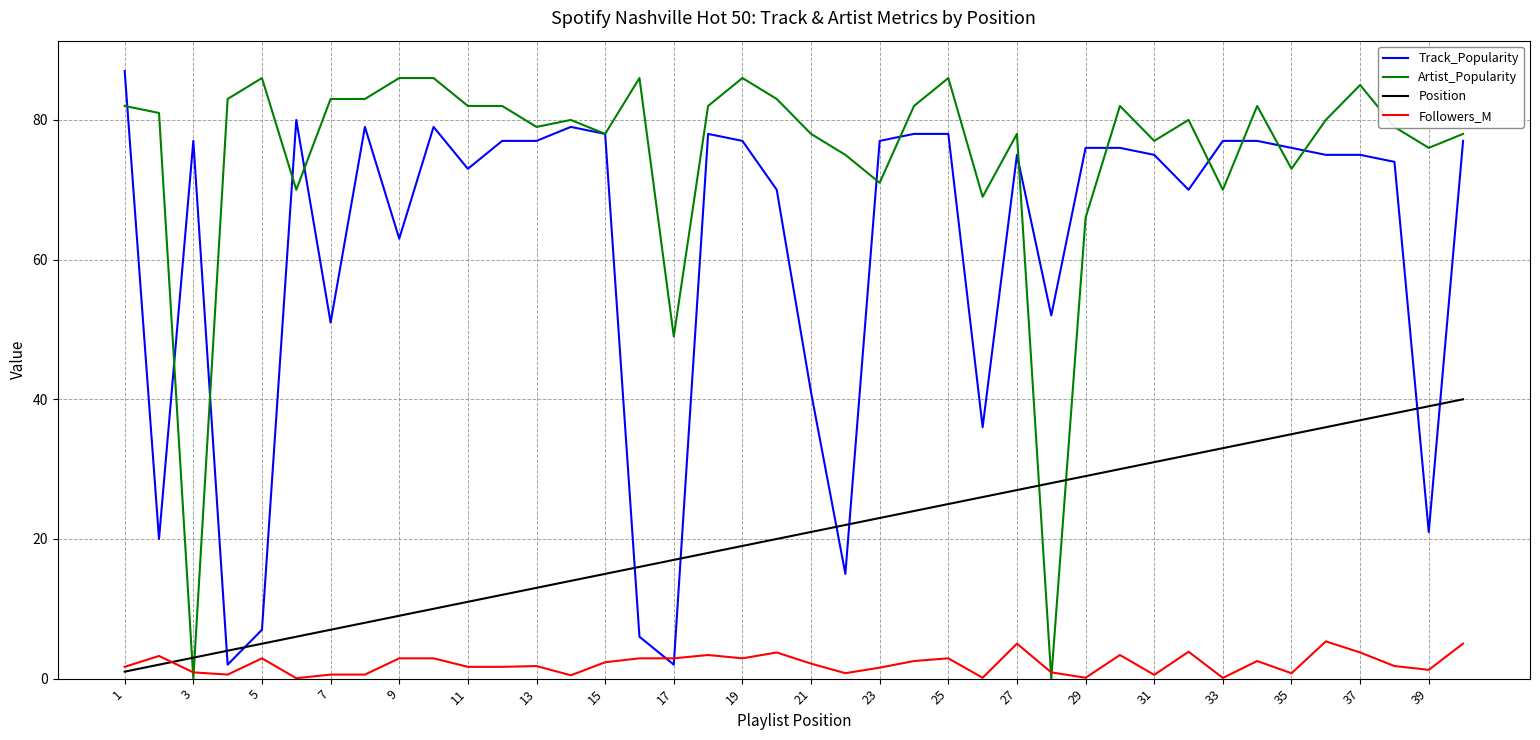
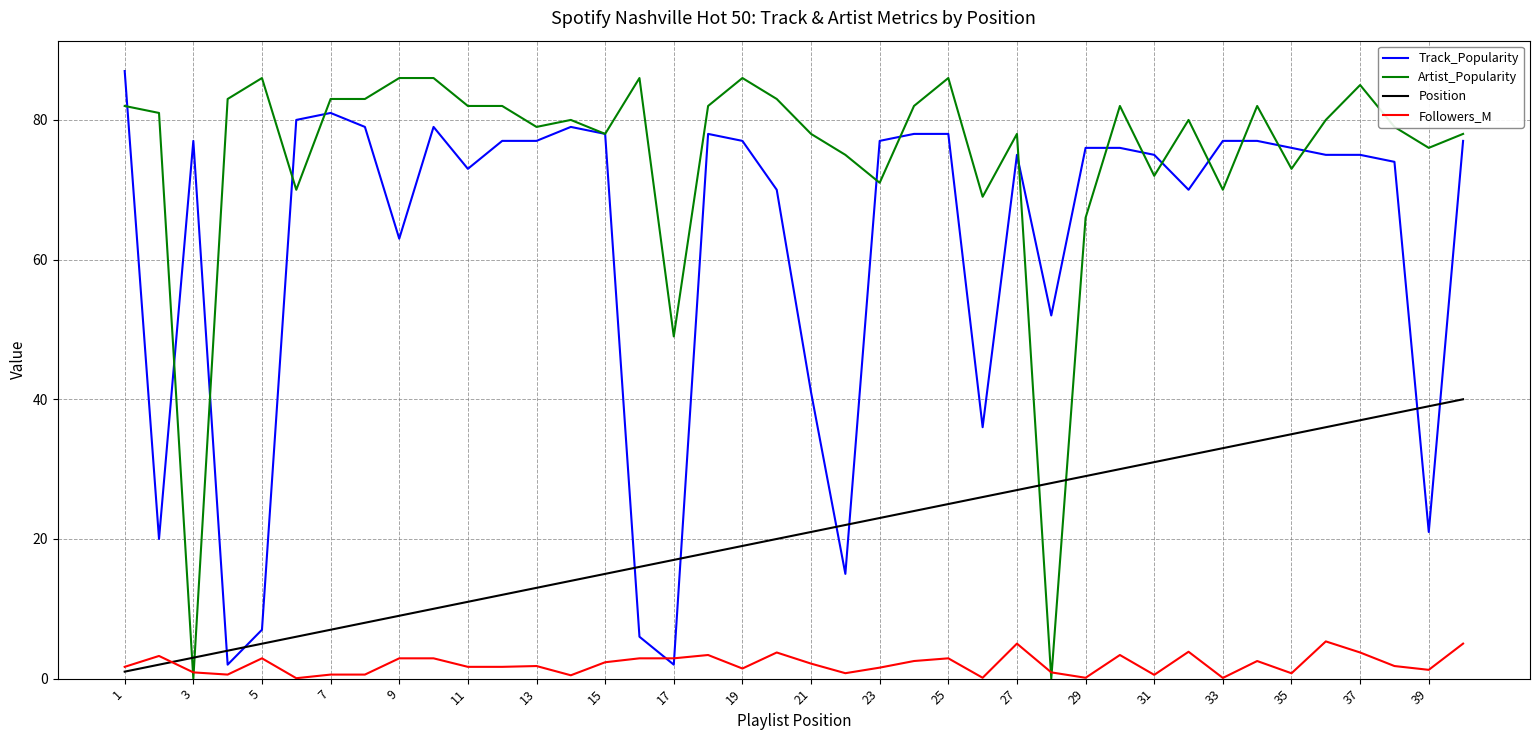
  {
    "Track_Popularity": {
      "1": 87,
      "3": 77,
      "5": 7,
-     "7": 51,
+     "7": 81,
      "9": 63,
      "11": 73,
      "13": 77,
      "17": 2,
      "19": 77,
      "21": 41,
      "23": 77,
      "25": 78,
      "27": 75,
      "29": 76,
      "31": 75,
      "33": 77,
      "35": 76,
      "37": 75,
      "39": 21
    },
    "Artist_Popularity": {
      "1": 82,
      "3": 0,
      "5": 86,
      "7": 83,
      "9": 86,
      "11": 82,
      "13": 79,
      "17": 49,
      "19": 86,
      "21": 78,
      "23": 71,
      "25": 86,
      "27": 78,
      "29": 66,
-     "31": 77,
+     "31": 72,
      "33": 70,
      "35": 73,
      "37": 85,
      "39": 76
    },
    "Position": {
      "1": 1,
      "3": 3,
      "5": 5,
      "7": 7,
      "9": 9,
      "11": 11,
      "13": 13,
      "15": 15,
      "17": 17,
      "19": 19,
      "21": 21,
      "23": 23,
      "25": 25,
      "27": 27,
      "29": 29,
      "31": 31,
      "33": 33,
      "35": 35,
      "37": 37,
      "39": 39
    },
    "Followers_M": {
      "1": 2,
      "3": 1,
      "5": 3,
      "7": 1,
      "9": 3,
      "11": 2,
      "13": 2,
      "15": 2,
      "17": 3,
-     "19": 3,
+     "19": 1,
      "21": 2,
      "23": 2,
      "25": 3,
      "27": 5,
      "29": 0,
      "31": 1,
      "33": 0,
      "35": 1,
      "37": 4,
      "39": 1
    }
  }
